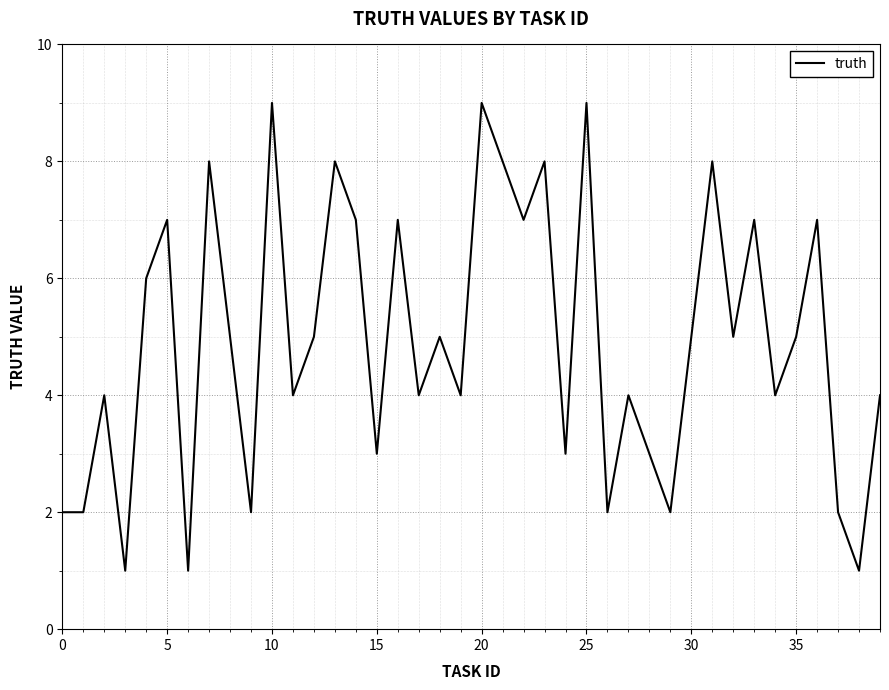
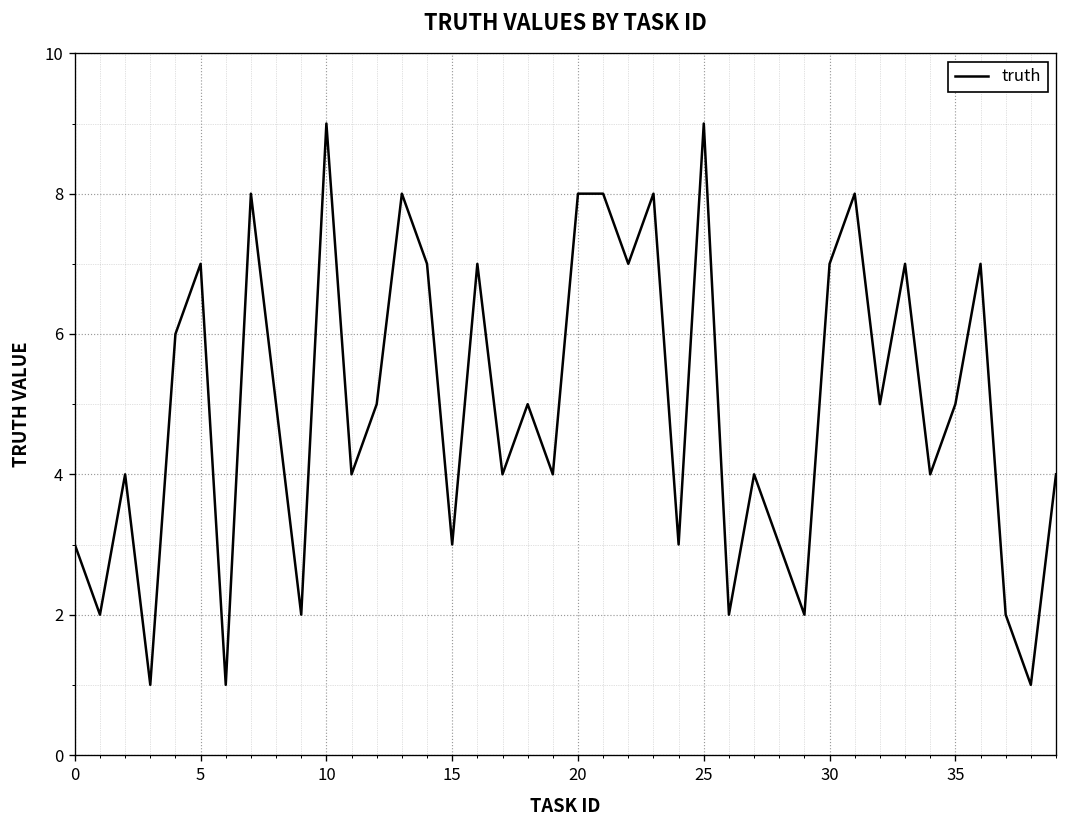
  {
-   "0": 2,
+   "0": 3,
    "5": 7,
    "10": 9,
    "15": 3,
-   "20": 9,
+   "20": 8,
    "25": 9,
-   "30": 5,
+   "30": 7,
    "35": 5
  }
